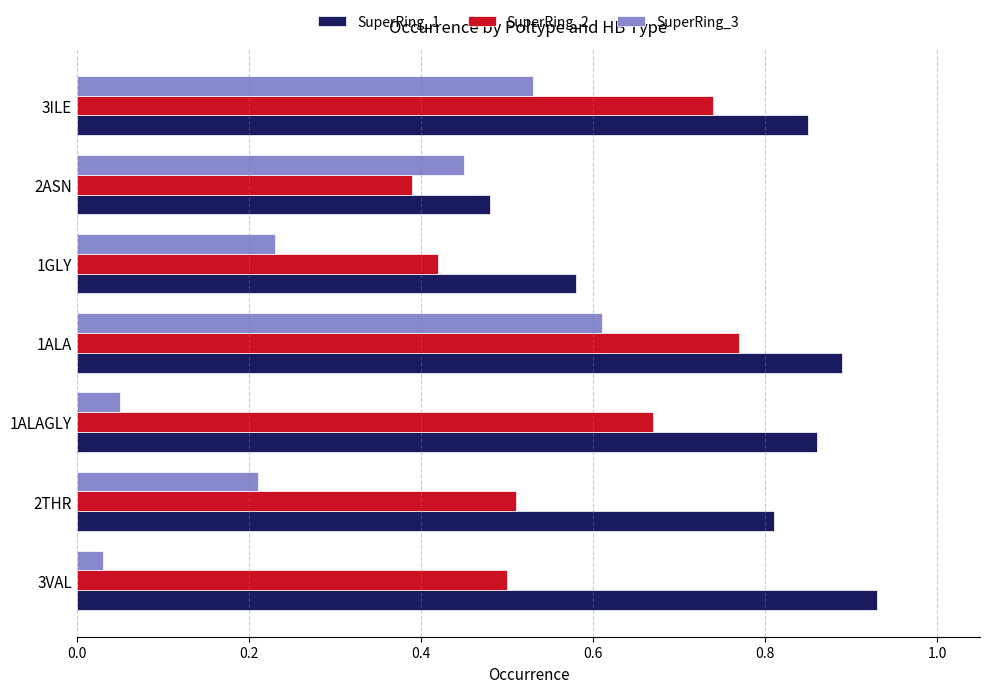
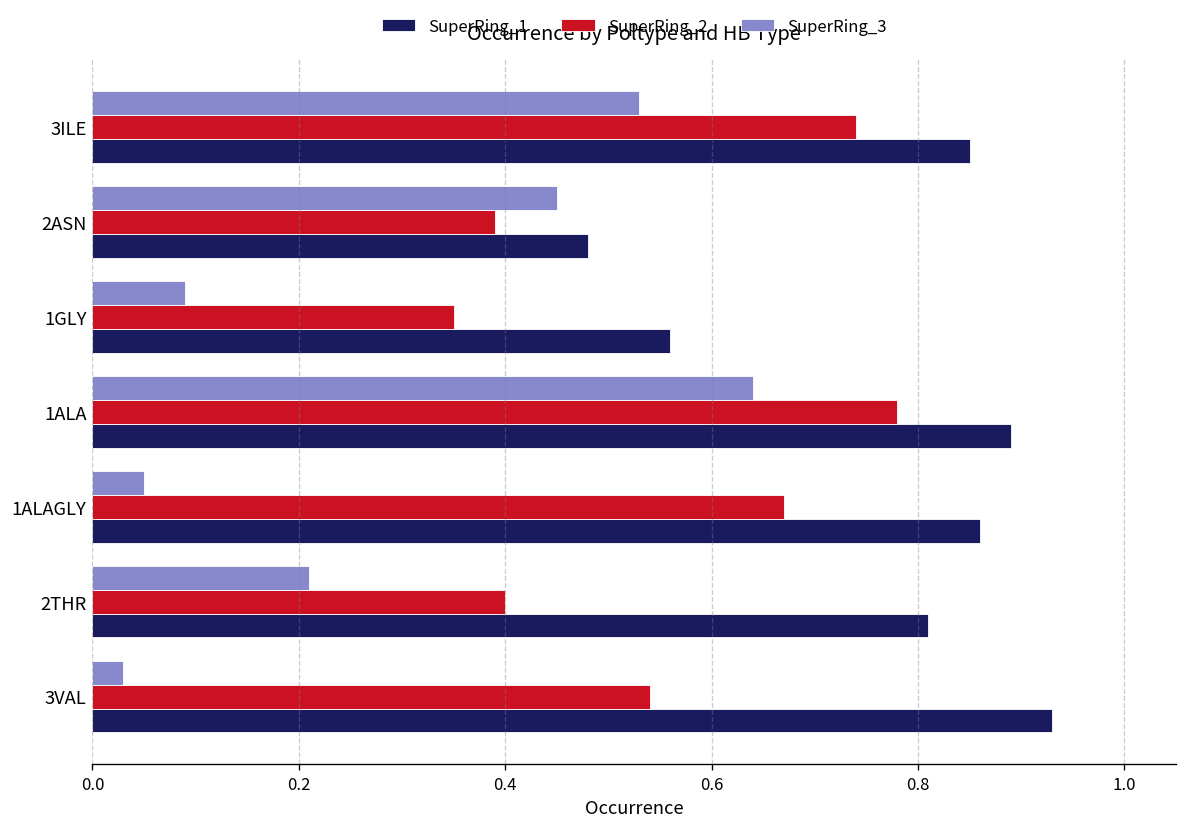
  {
    "SuperRing_1": {
      "3ILE": 0.85,
      "2ASN": 0.48,
-     "1GLY": 0.58,
+     "1GLY": 0.56,
      "1ALA": 0.89,
      "1ALAGLY": 0.86,
      "2THR": 0.81,
      "3VAL": 0.93
    },
    "SuperRing_2": {
      "3ILE": 0.74,
      "2ASN": 0.39,
-     "1GLY": 0.42,
-     "1ALA": 0.77,
+     "1GLY": 0.35,
+     "1ALA": 0.78,
      "1ALAGLY": 0.67,
-     "2THR": 0.51,
-     "3VAL": 0.50
+     "2THR": 0.40,
+     "3VAL": 0.54
    },
    "SuperRing_3": {
      "3ILE": 0.53,
      "2ASN": 0.45,
-     "1GLY": 0.23,
-     "1ALA": 0.61,
+     "1GLY": 0.09,
+     "1ALA": 0.64,
      "1ALAGLY": 0.05,
      "2THR": 0.21,
      "3VAL": 0.03
    }
  }
